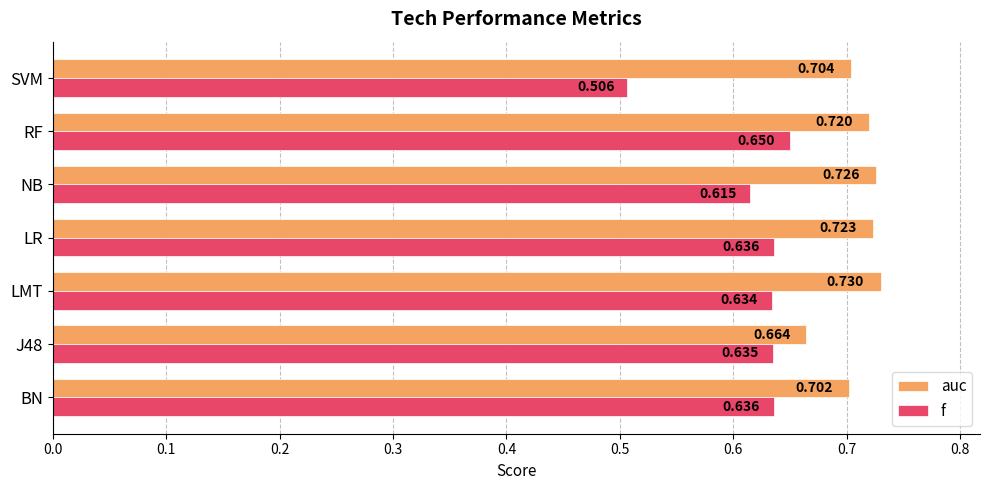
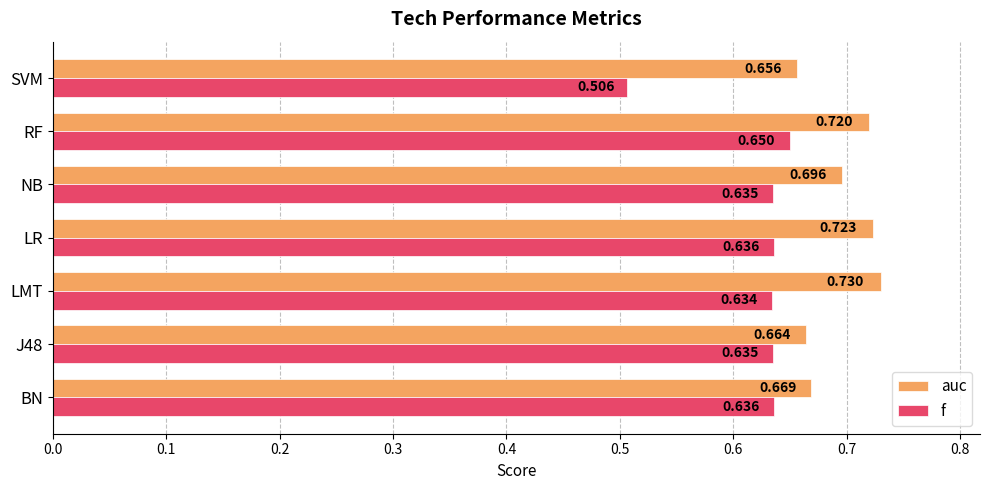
  {
    "auc": {
-     "SVM": 0.704,
+     "SVM": 0.656,
      "RF": 0.720,
-     "NB": 0.726,
+     "NB": 0.696,
      "LR": 0.723,
      "LMT": 0.730,
      "J48": 0.664,
-     "BN": 0.702
+     "BN": 0.669
    },
    "f": {
      "SVM": 0.506,
      "RF": 0.650,
-     "NB": 0.615,
+     "NB": 0.635,
      "LR": 0.636,
      "LMT": 0.634,
      "J48": 0.635,
      "BN": 0.636
    }
  }
